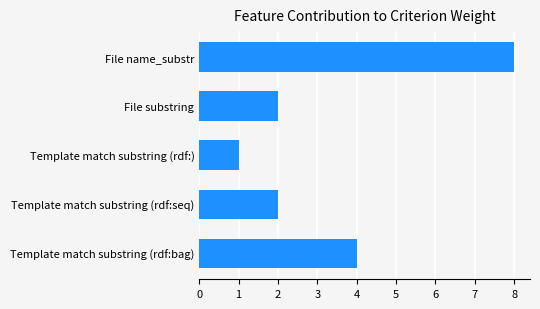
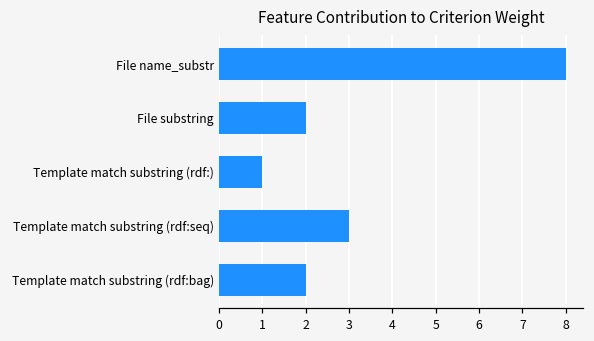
  {
    "File name_substr": 8,
    "File substring": 2,
    "Template match substring (rdf:)": 1,
-   "Template match substring (rdf:seq)": 2,
-   "Template match substring (rdf:bag)": 4
+   "Template match substring (rdf:seq)": 3,
+   "Template match substring (rdf:bag)": 2
  }
